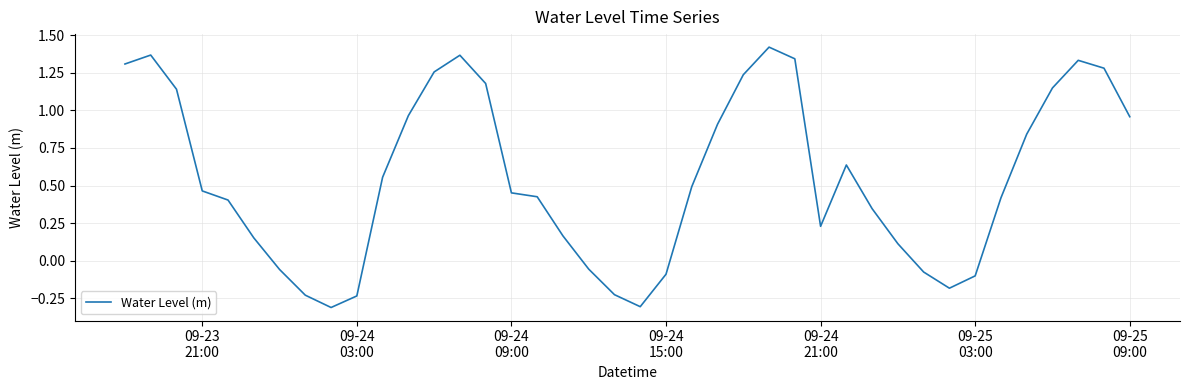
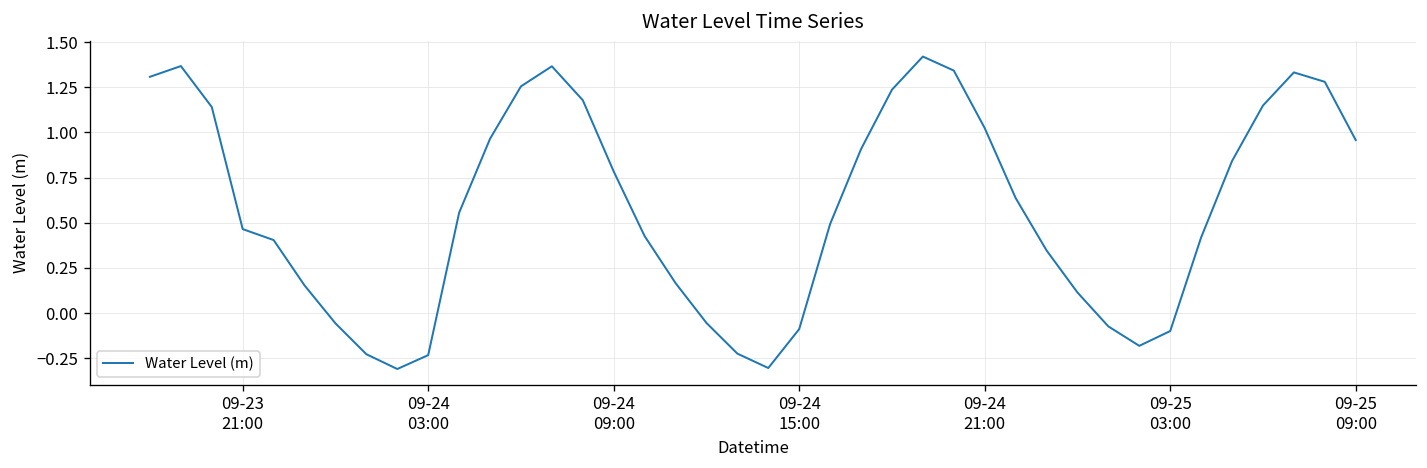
  {
    "09-23 21:00": 0.46,
    "09-24 03:00": -0.23,
-   "09-24 09:00": 0.45,
+   "09-24 09:00": 0.78,
    "09-24 15:00": -0.09,
-   "09-24 21:00": 0.23,
+   "09-24 21:00": 1.02,
    "09-25 03:00": -0.10,
    "09-25 09:00": 0.96
  }
